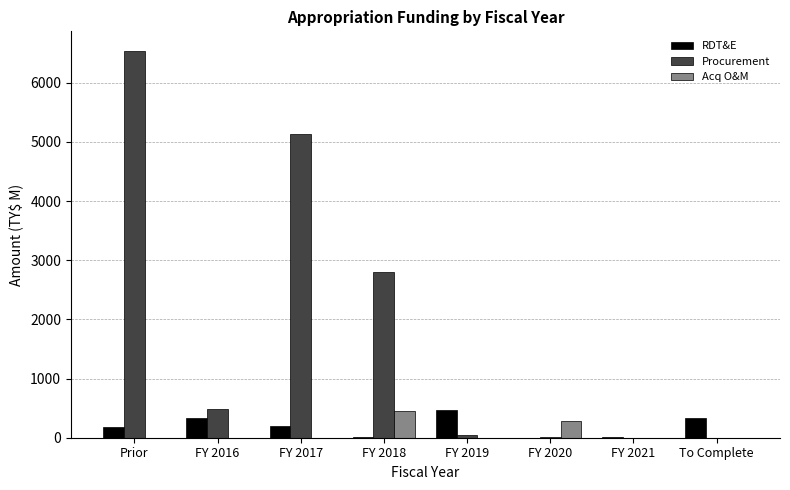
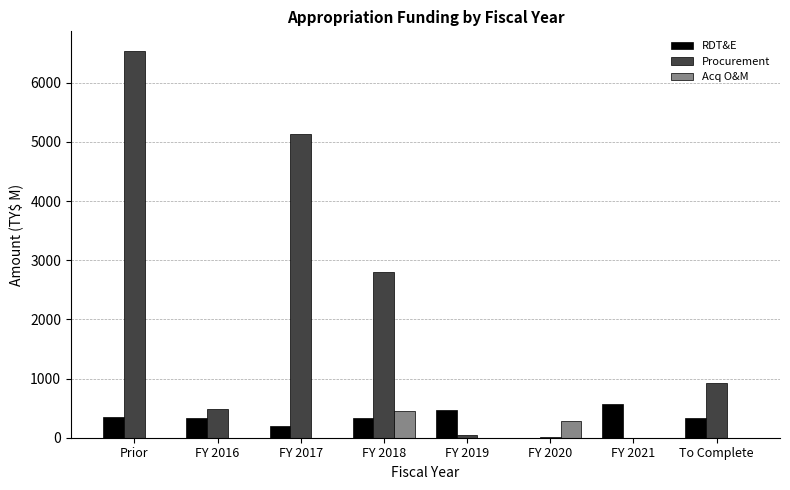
  {
    "RDT&E": {
-     "Prior": 200,
+     "Prior": 400,
      "FY 2016": 300,
      "FY 2017": 200,
-     "FY 2018": 0,
+     "FY 2018": 300,
      "FY 2019": 500,
-     "FY 2021": 0,
+     "FY 2021": 600,
      "To Complete": 300
    },
    "Procurement": {
      "Prior": 6500,
      "FY 2016": 500,
      "FY 2017": 5100,
      "FY 2018": 2800,
      "FY 2021": 0,
-     "To Complete": 0
+     "To Complete": 900
    },
    "Acq O&M": {
      "FY 2018": 400,
      "FY 2020": 300,
      "To Complete": 0
    }
  }
